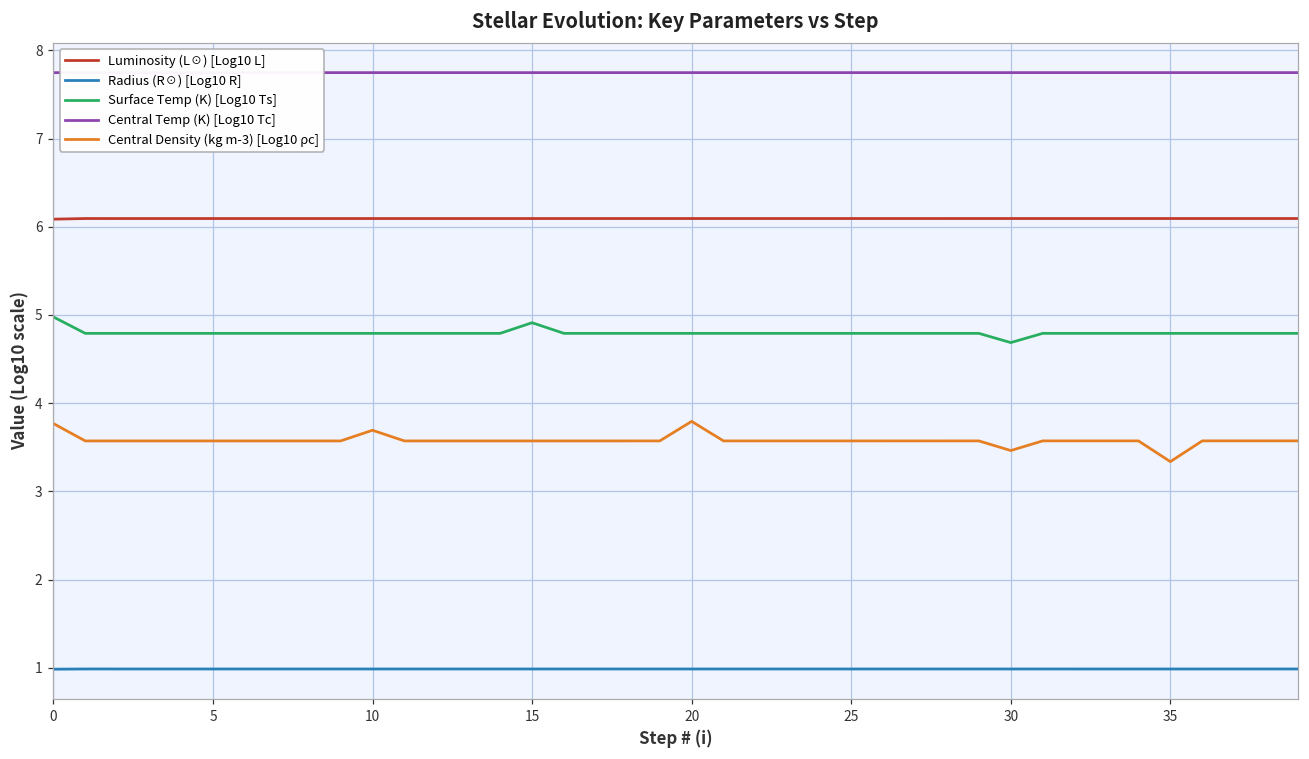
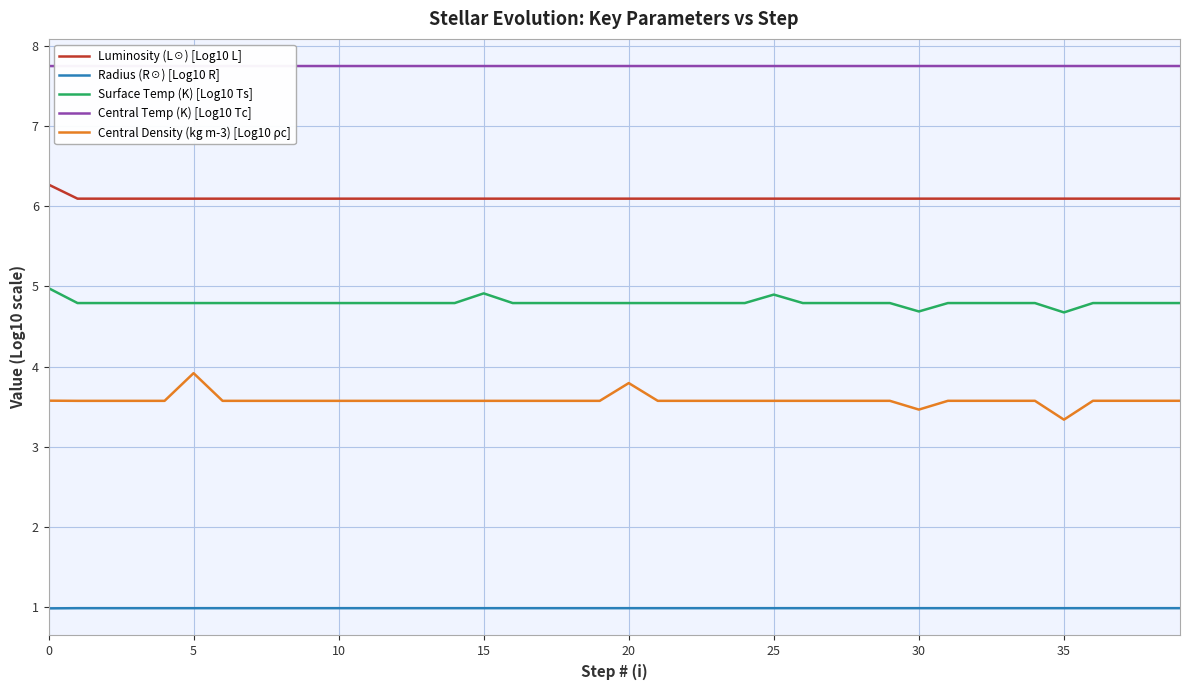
  {
    "Luminosity (L☉) [Log10 L]": {
-     "0": 6.1,
+     "0": 6.3,
      "5": 6.1,
      "10": 6.1,
      "15": 6.1,
      "20": 6.1,
      "25": 6.1,
      "30": 6.1,
      "35": 6.1
    },
    "Radius (R☉) [Log10 R]": {
      "0": 1.0,
      "5": 1.0,
      "10": 1.0,
      "15": 1.0,
      "20": 1.0,
      "25": 1.0,
      "30": 1.0,
      "35": 1.0
    },
    "Surface Temp (K) [Log10 Ts]": {
      "0": 5.0,
      "5": 4.8,
      "10": 4.8,
      "15": 4.9,
      "20": 4.8,
-     "25": 4.8,
+     "25": 4.9,
      "30": 4.7,
-     "35": 4.8
+     "35": 4.7
    },
    "Central Temp (K) [Log10 Tc]": {
      "0": 7.7,
      "10": 7.7,
      "15": 7.7,
      "20": 7.7,
      "25": 7.7,
      "30": 7.7,
      "35": 7.7
    },
    "Central Density (kg m-3) [Log10 ρc]": {
-     "0": 3.8,
-     "5": 3.6,
-     "10": 3.7,
+     "0": 3.6,
+     "5": 3.9,
+     "10": 3.6,
      "15": 3.6,
      "20": 3.8,
      "25": 3.6,
      "30": 3.5,
      "35": 3.3
    }
  }
